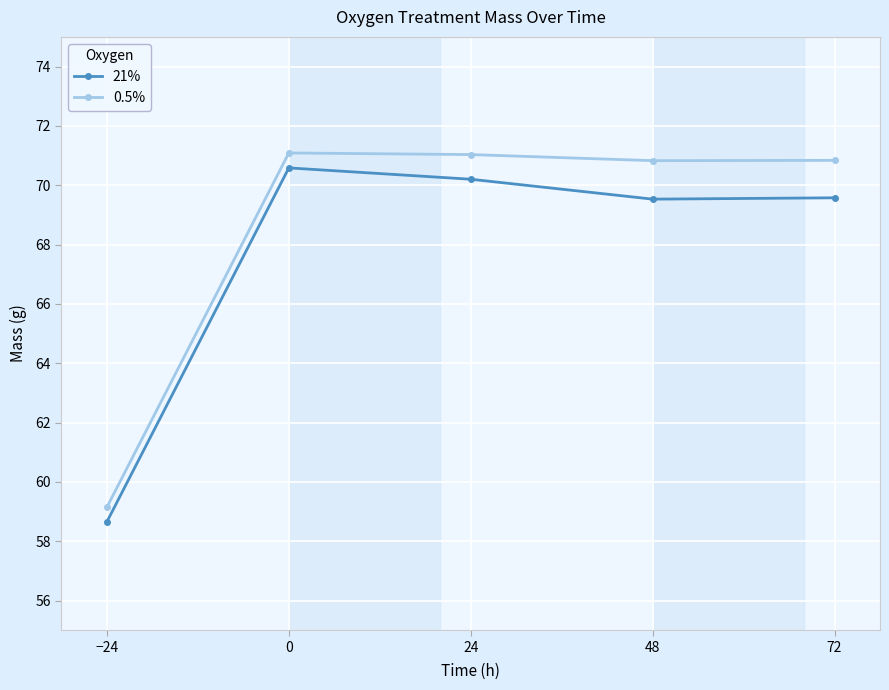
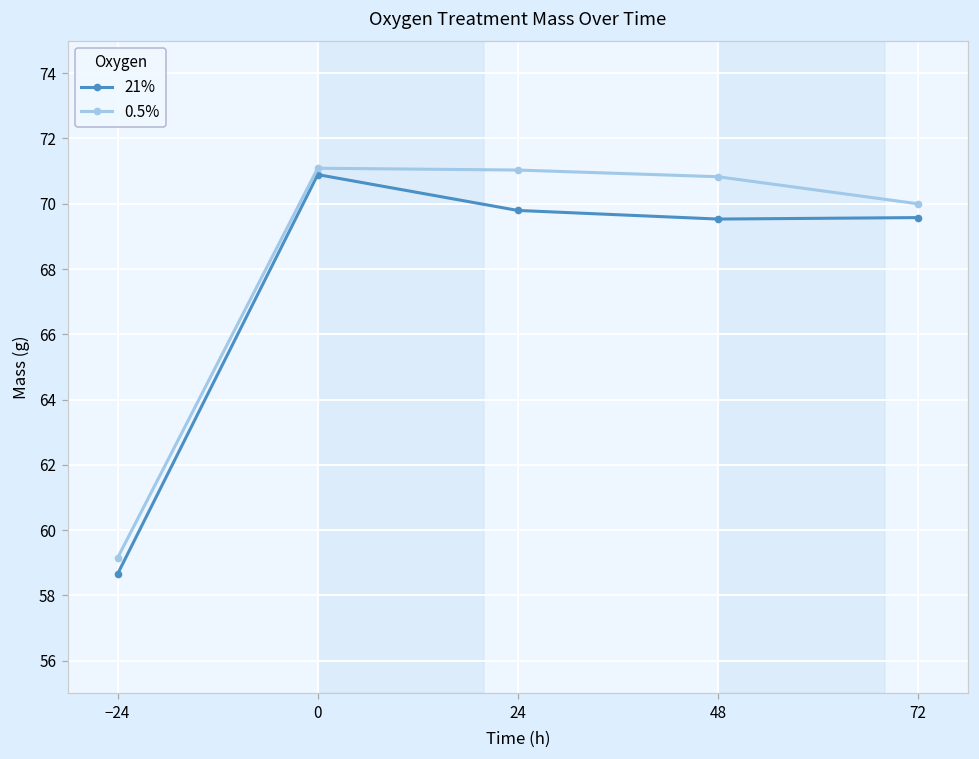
  {
    "21%": {
      "−24": 58.7,
-     "0": 70.6,
-     "24": 70.2,
+     "0": 70.9,
+     "24": 69.8,
      "48": 69.5,
      "72": 69.6
    },
    "0.5%": {
      "−24": 59.2,
      "0": 71.1,
      "24": 71.0,
      "48": 70.8,
-     "72": 70.8
+     "72": 70.0
    }
  }
